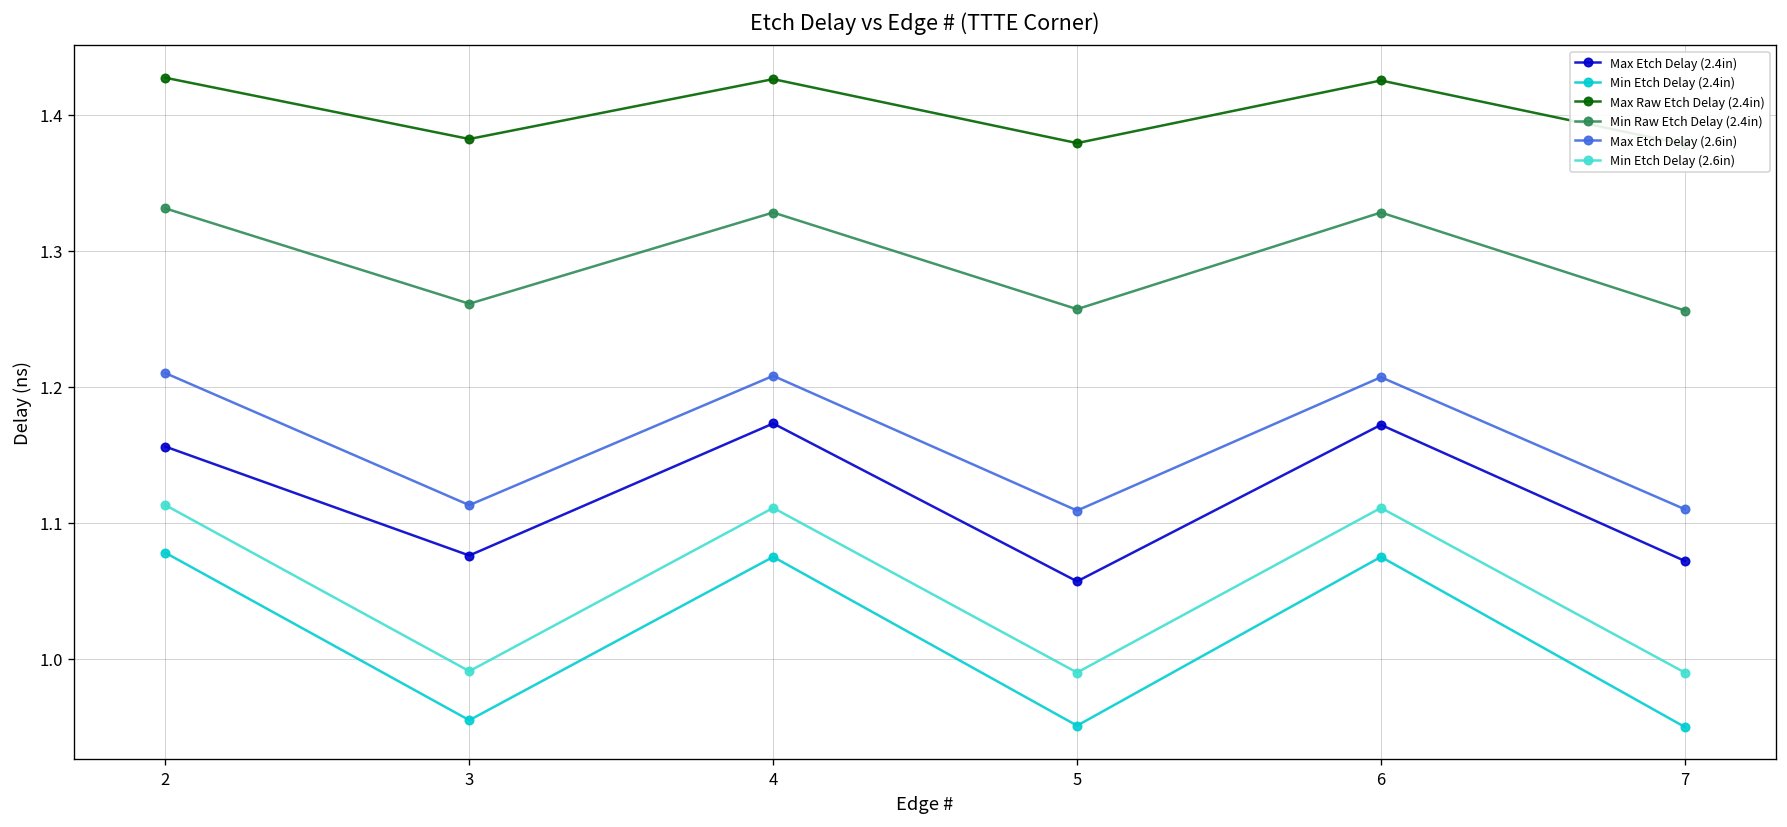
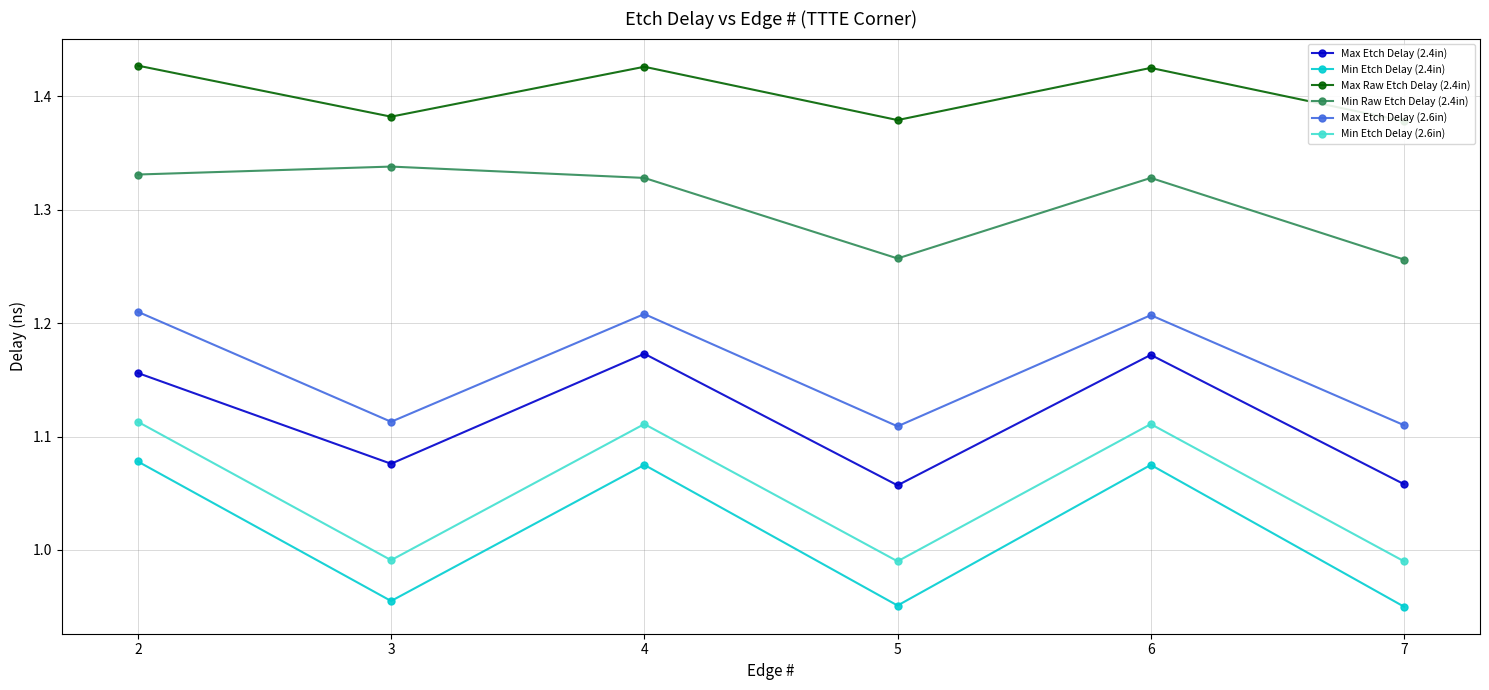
  {
    "Max Etch Delay (2.4in)": {
      "2": 1.156,
      "3": 1.076,
      "4": 1.173,
      "5": 1.057,
      "6": 1.172,
-     "7": 1.072
+     "7": 1.058
    },
    "Min Etch Delay (2.4in)": {
      "2": 1.078,
      "3": 0.955,
      "4": 1.075,
      "5": 0.951,
      "6": 1.075,
      "7": 0.950
    },
    "Max Raw Etch Delay (2.4in)": {
      "2": 1.427,
      "3": 1.382,
      "4": 1.426,
      "5": 1.379,
      "6": 1.425
    },
    "Min Raw Etch Delay (2.4in)": {
      "2": 1.331,
-     "3": 1.261,
+     "3": 1.338,
      "4": 1.328,
      "5": 1.257,
      "6": 1.328,
      "7": 1.256
    },
    "Max Etch Delay (2.6in)": {
      "2": 1.210,
      "3": 1.113,
      "4": 1.208,
      "5": 1.109,
      "6": 1.207,
      "7": 1.110
    },
    "Min Etch Delay (2.6in)": {
      "2": 1.113,
      "3": 0.991,
      "4": 1.111,
      "5": 0.990,
      "6": 1.111,
      "7": 0.990
    }
  }
